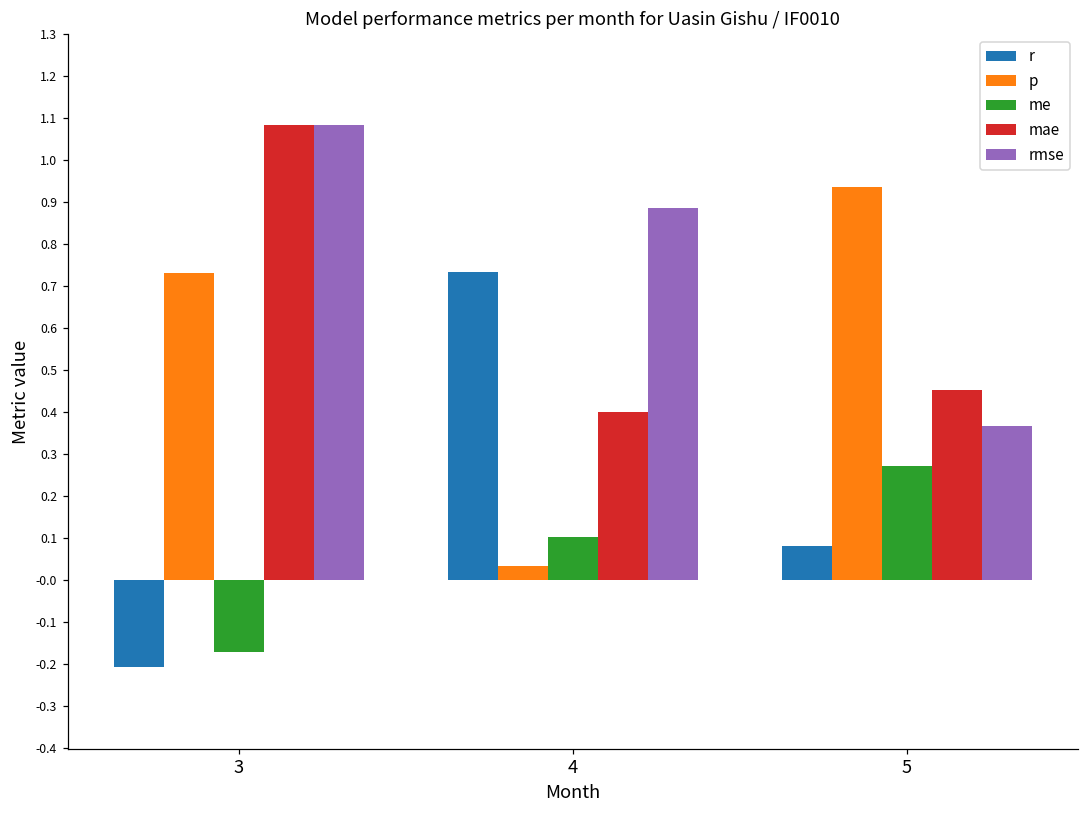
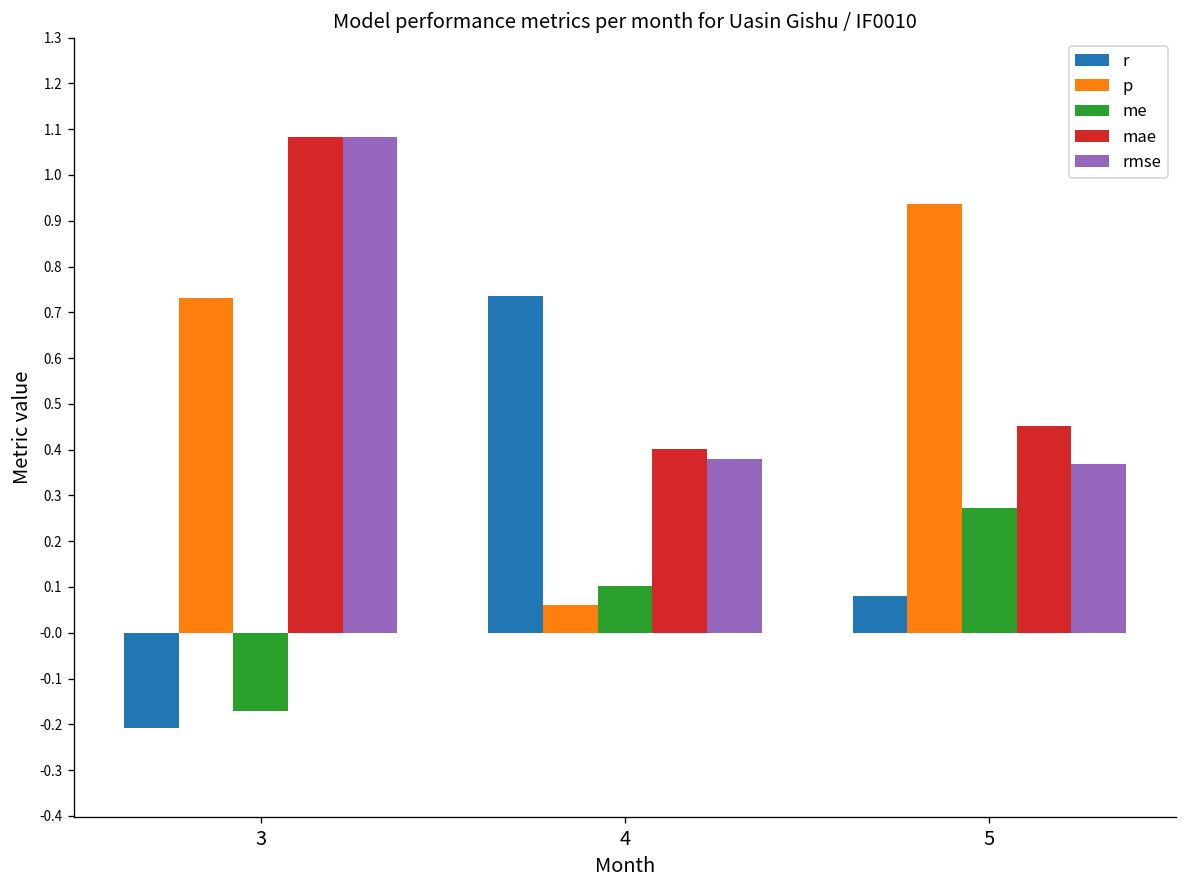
  {
    "r": {
      "3": -0.21,
      "4": 0.73,
      "5": 0.08
    },
    "p": {
      "3": 0.73,
-     "4": 0.03,
+     "4": 0.06,
      "5": 0.94
    },
    "me": {
      "3": -0.17,
      "4": 0.10,
      "5": 0.27
    },
    "mae": {
      "3": 1.08,
      "4": 0.40,
      "5": 0.45
    },
    "rmse": {
      "3": 1.08,
-     "4": 0.89,
+     "4": 0.38,
      "5": 0.37
    }
  }
